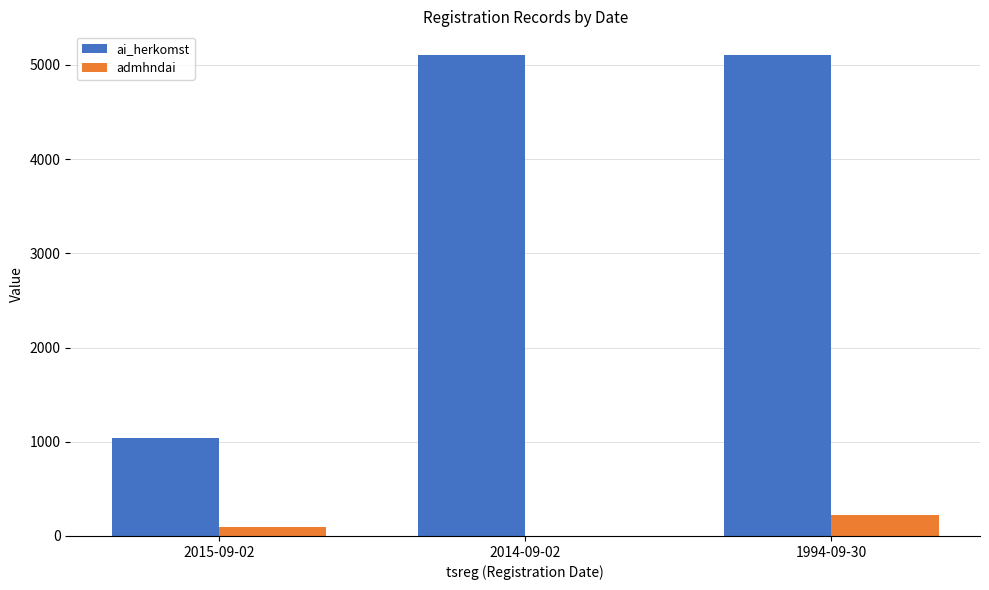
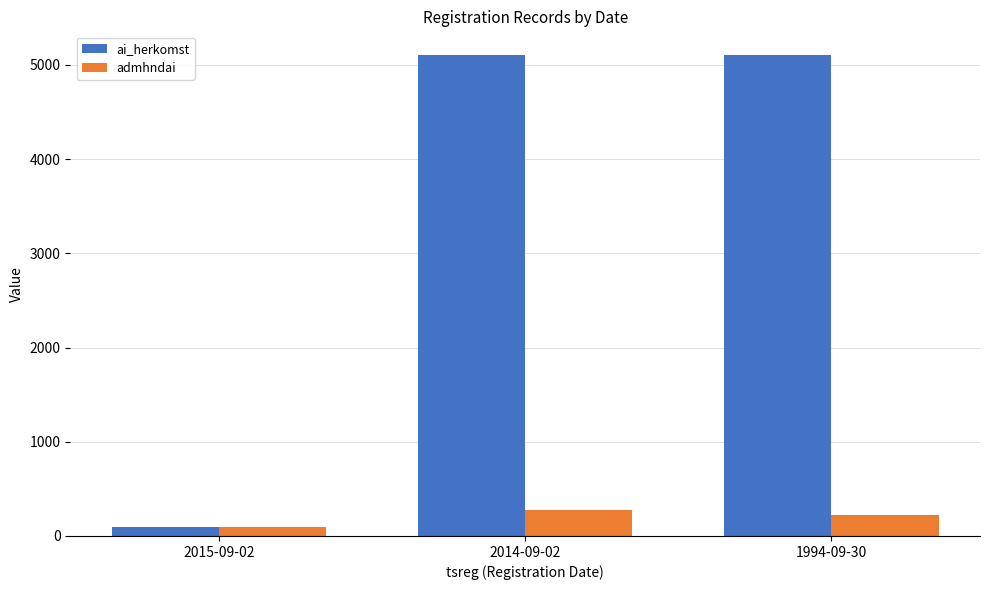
  {
    "ai_herkomst": {
-     "2015-09-02": 1000,
+     "2015-09-02": 100,
      "2014-09-02": 5100,
      "1994-09-30": 5100
    },
    "admhndai": {
      "2015-09-02": 100,
-     "2014-09-02": 0,
+     "2014-09-02": 300,
      "1994-09-30": 200
    }
  }
